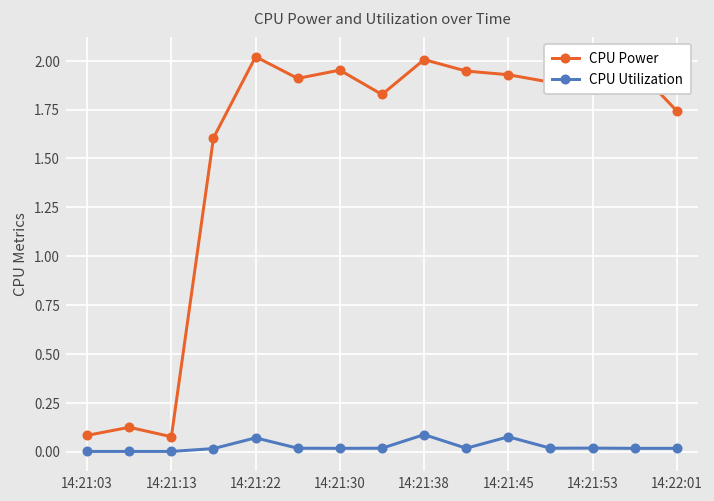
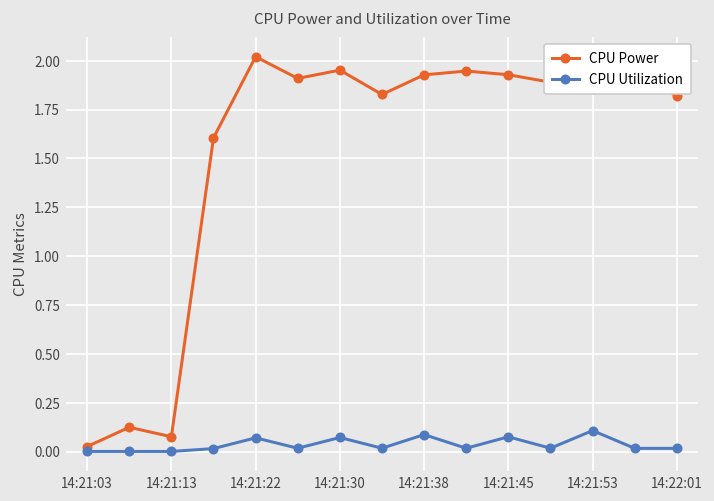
  {
    "CPU Power": {
-     "14:21:03": 0.08,
+     "14:21:03": 0.03,
      "14:21:13": 0.08,
      "14:21:22": 2.02,
      "14:21:30": 1.95,
-     "14:21:38": 2.01,
+     "14:21:38": 1.93,
      "14:21:45": 1.93,
-     "14:22:01": 1.74
+     "14:22:01": 1.82
    },
    "CPU Utilization": {
      "14:21:03": 0.00,
      "14:21:13": 0.00,
      "14:21:22": 0.07,
-     "14:21:30": 0.02,
+     "14:21:30": 0.07,
      "14:21:38": 0.09,
      "14:21:45": 0.08,
-     "14:21:53": 0.02,
+     "14:21:53": 0.11,
      "14:22:01": 0.02
    }
  }
